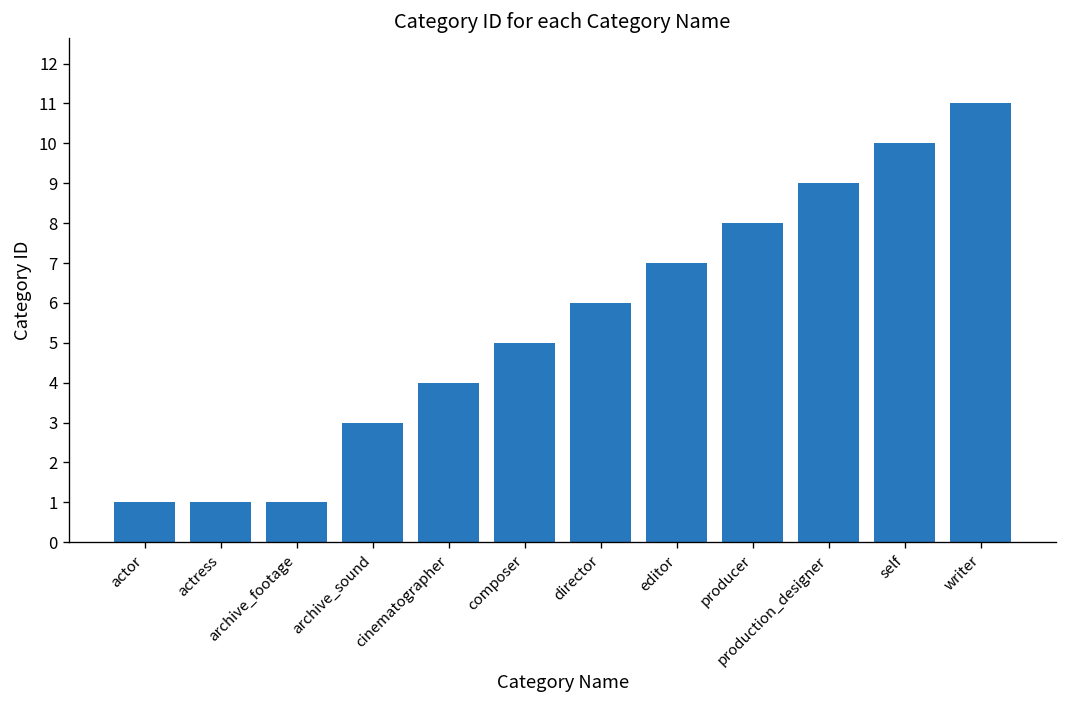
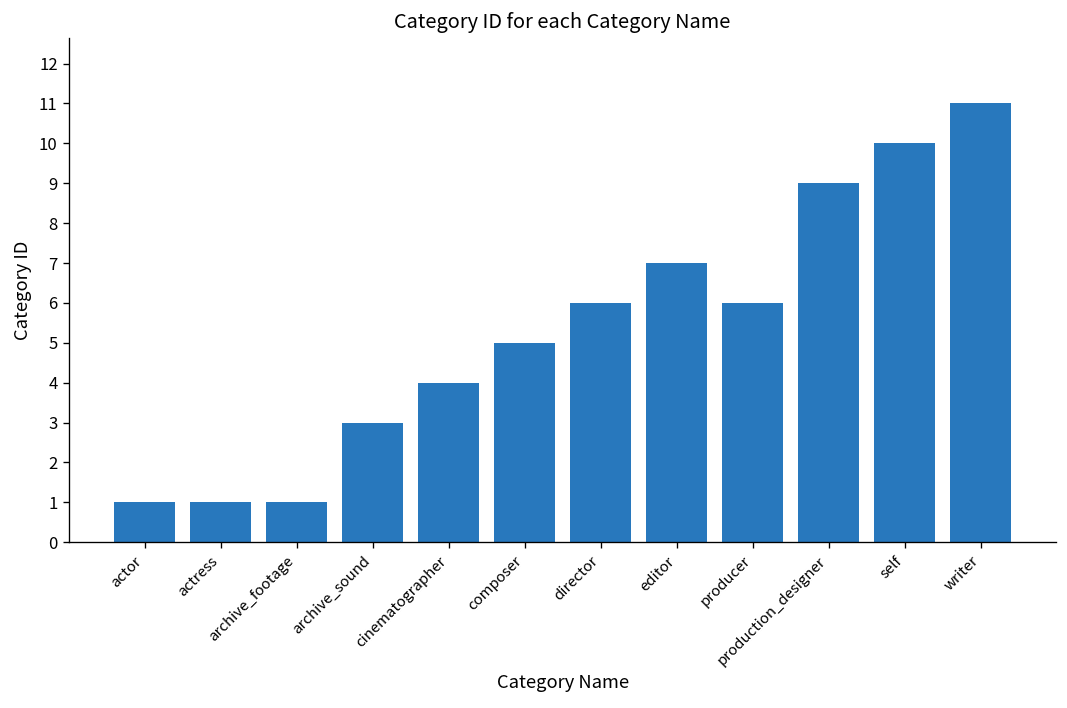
  {
    "actor": 1,
    "actress": 1,
    "archive_footage": 1,
    "archive_sound": 3,
    "cinematographer": 4,
    "composer": 5,
    "director": 6,
    "editor": 7,
-   "producer": 8,
+   "producer": 6,
    "production_designer": 9,
    "self": 10,
    "writer": 11
  }
